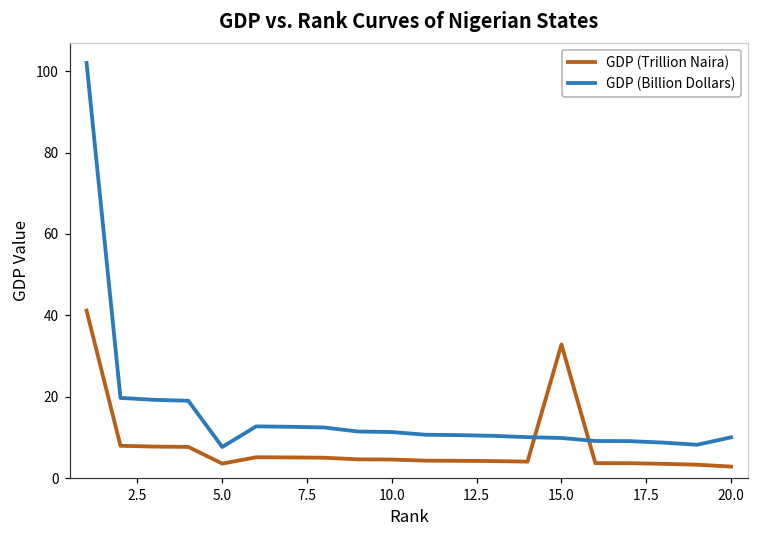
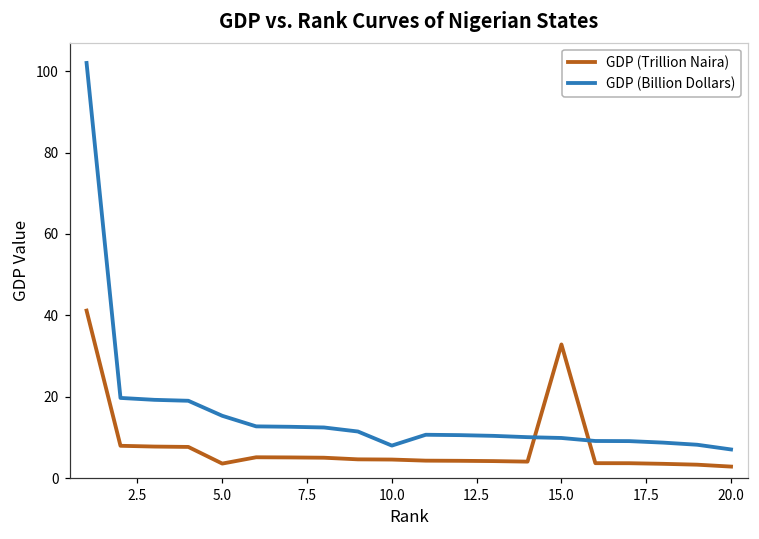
  {
    "GDP (Trillion Naira)": {
      "5.0": 4,
      "10.0": 5,
      "15.0": 33,
      "20.0": 3
    },
    "GDP (Billion Dollars)": {
-     "5.0": 8,
-     "10.0": 11,
+     "5.0": 15,
+     "10.0": 8,
      "15.0": 10,
-     "20.0": 10
+     "20.0": 7
    }
  }
